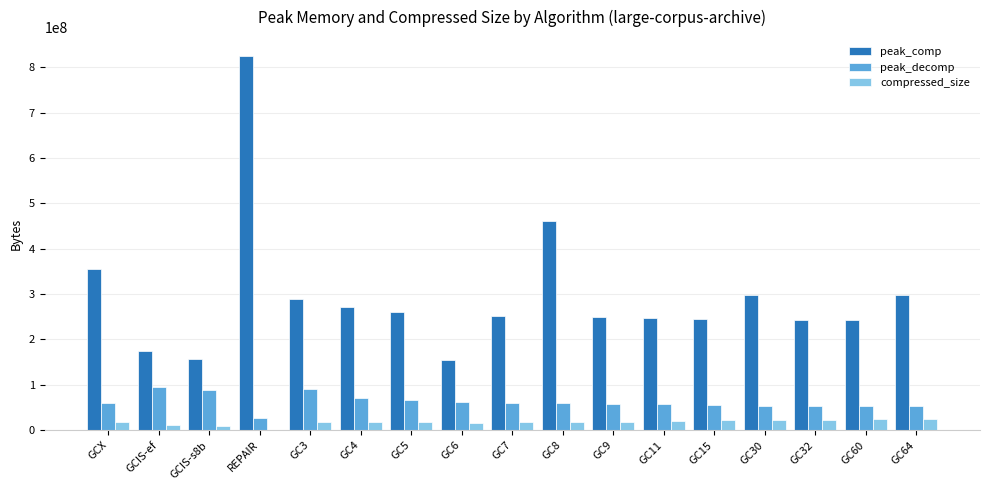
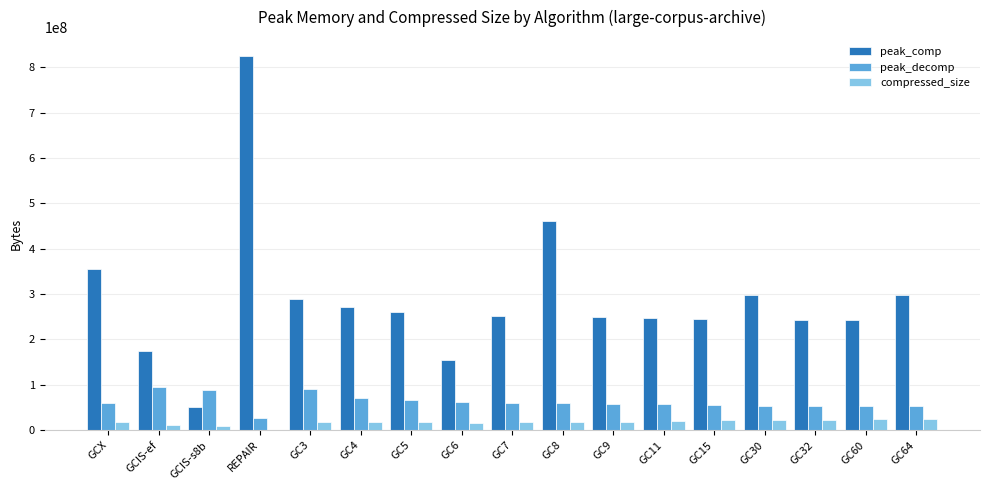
  {
    "peak_comp": {
      "GCX": 360000000,
      "GCIS-ef": 170000000,
-     "GCIS-s8b": 160000000,
+     "GCIS-s8b": 50000000,
      "REPAIR": 830000000,
      "GC3": 290000000,
      "GC4": 270000000,
      "GC5": 260000000,
      "GC6": 160000000,
      "GC7": 250000000,
      "GC8": 460000000,
      "GC9": 250000000,
      "GC11": 250000000,
      "GC15": 250000000,
      "GC30": 300000000,
      "GC32": 240000000,
      "GC60": 240000000,
      "GC64": 300000000
    }
  }
